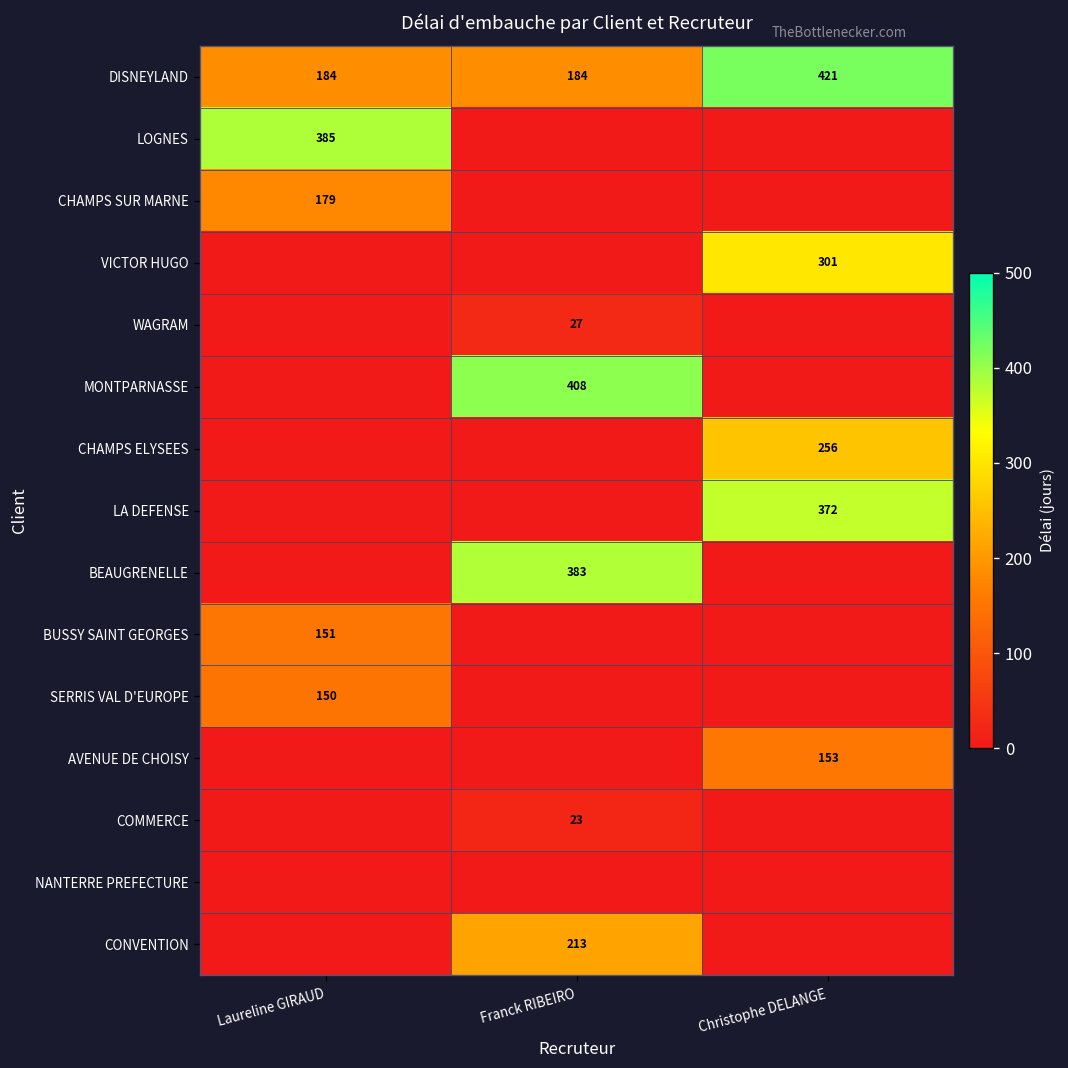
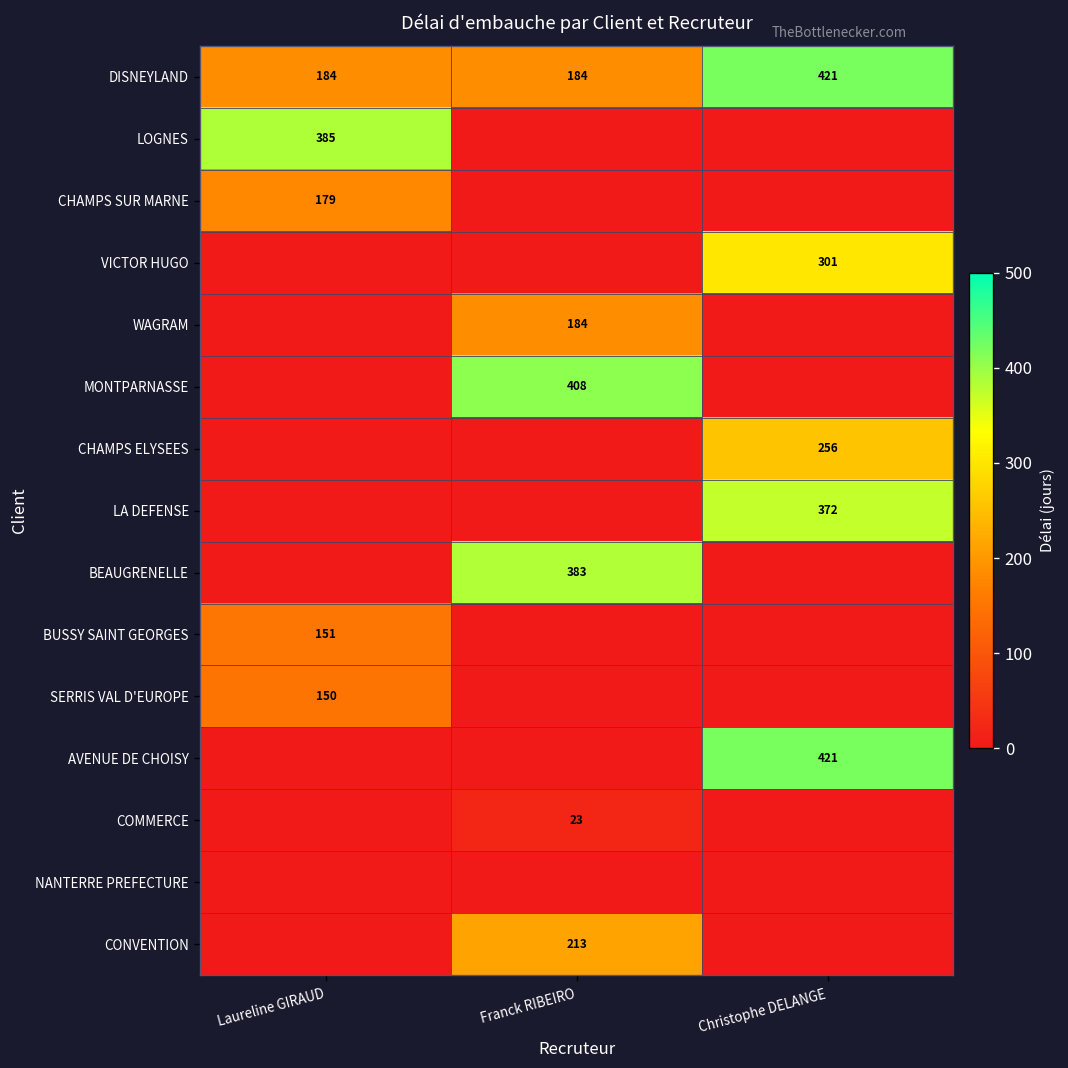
  {
    "DISNEYLAND": {
      "Laureline GIRAUD": 184,
      "Franck RIBEIRO": 184,
      "Christophe DELANGE": 421
    },
    "LOGNES": {
      "Laureline GIRAUD": 385
    },
    "CHAMPS SUR MARNE": {
      "Laureline GIRAUD": 179
    },
    "VICTOR HUGO": {
      "Christophe DELANGE": 301
    },
    "WAGRAM": {
-     "Franck RIBEIRO": 27
+     "Franck RIBEIRO": 184
    },
    "MONTPARNASSE": {
      "Franck RIBEIRO": 408
    },
    "CHAMPS ELYSEES": {
      "Christophe DELANGE": 256
    },
    "LA DEFENSE": {
      "Christophe DELANGE": 372
    },
    "BEAUGRENELLE": {
      "Franck RIBEIRO": 383
    },
    "BUSSY SAINT GEORGES": {
      "Laureline GIRAUD": 151
    },
    "SERRIS VAL D'EUROPE": {
      "Laureline GIRAUD": 150
    },
    "AVENUE DE CHOISY": {
-     "Christophe DELANGE": 153
+     "Christophe DELANGE": 421
    },
    "COMMERCE": {
      "Franck RIBEIRO": 23
    },
    "CONVENTION": {
      "Franck RIBEIRO": 213
    }
  }
